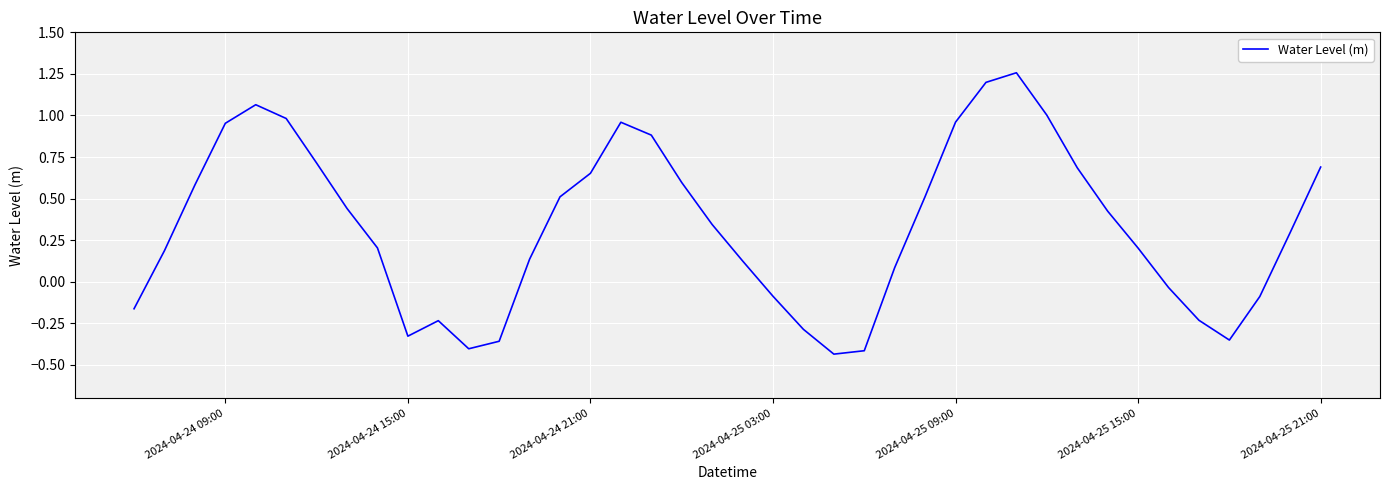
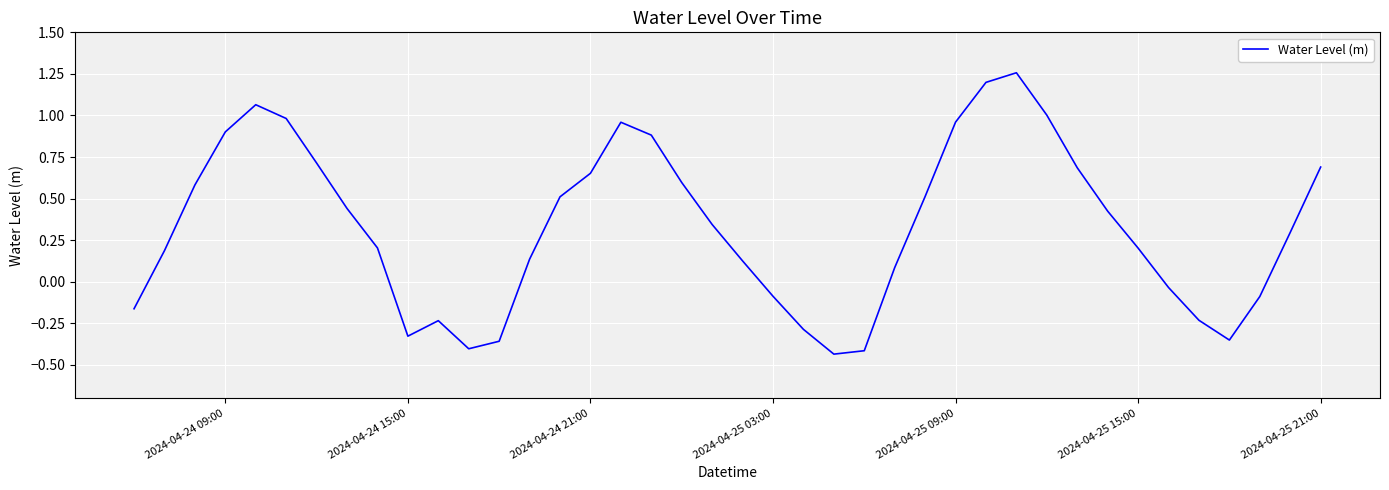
  {
-   "2024-04-24 09:00": 0.95,
+   "2024-04-24 09:00": 0.90,
    "2024-04-24 15:00": -0.33,
    "2024-04-24 21:00": 0.65,
    "2024-04-25 03:00": -0.09,
    "2024-04-25 09:00": 0.96,
    "2024-04-25 15:00": 0.20,
    "2024-04-25 21:00": 0.69
  }
